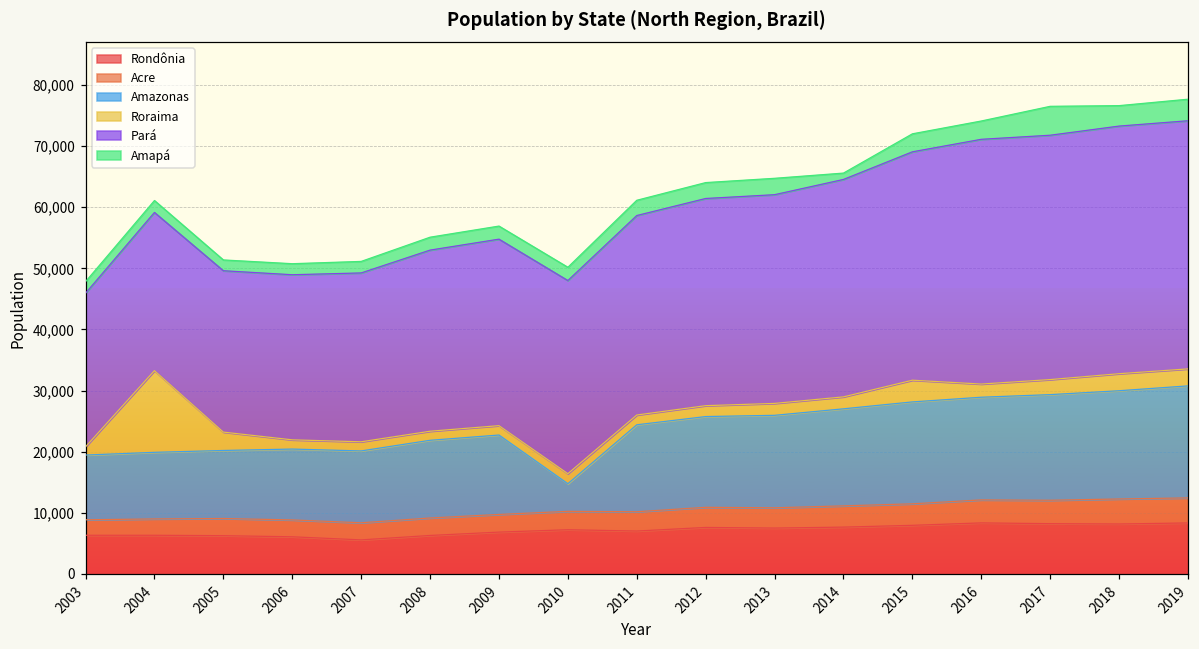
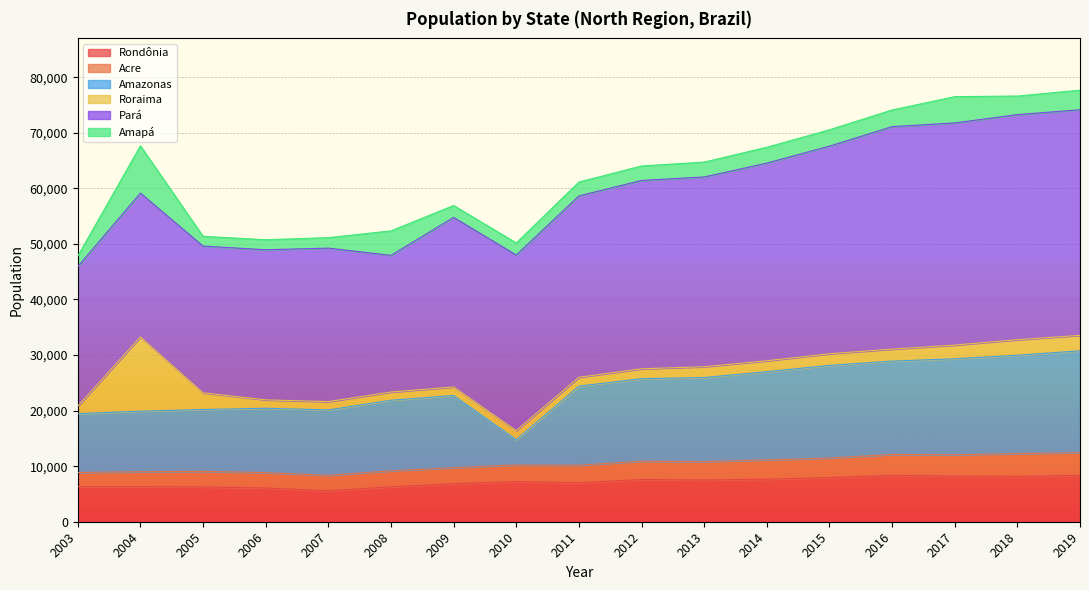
  {
    "Amazonas": {
      "2003": "11,000",
      "2004": "11,000",
      "2005": "11,000",
      "2006": "12,000",
      "2007": "12,000",
      "2008": "13,000",
      "2009": "13,000",
      "2010": "5,000",
      "2011": "14,000",
      "2012": "15,000",
      "2013": "15,000",
      "2014": "16,000",
      "2015": "17,000",
      "2016": "17,000",
      "2017": "17,000",
      "2018": "18,000",
      "2019": "18,000"
    },
    "Roraima": {
      "2003": "1,000",
      "2004": "13,000",
      "2005": "3,000",
      "2006": "2,000",
      "2007": "1,000",
      "2008": "1,000",
      "2009": "2,000",
      "2010": "2,000",
      "2011": "2,000",
      "2012": "2,000",
      "2013": "2,000",
      "2014": "2,000",
-     "2015": "4,000",
+     "2015": "2,000",
      "2016": "2,000",
      "2017": "2,000",
      "2018": "3,000",
      "2019": "3,000"
    },
    "Pará": {
      "2003": "25,000",
      "2004": "26,000",
      "2005": "26,000",
      "2006": "27,000",
      "2007": "28,000",
-     "2008": "30,000",
+     "2008": "25,000",
      "2009": "31,000",
      "2010": "32,000",
      "2011": "33,000",
      "2012": "34,000",
      "2013": "34,000",
      "2014": "36,000",
      "2015": "37,000",
      "2016": "40,000",
      "2017": "40,000",
      "2018": "41,000",
      "2019": "41,000"
    },
    "Amapá": {
      "2003": "2,000",
-     "2004": "2,000",
+     "2004": "9,000",
      "2005": "2,000",
      "2006": "2,000",
      "2007": "2,000",
-     "2008": "2,000",
+     "2008": "4,000",
      "2009": "2,000",
      "2010": "2,000",
      "2011": "2,000",
      "2012": "3,000",
      "2013": "3,000",
-     "2014": "1,000",
+     "2014": "3,000",
      "2015": "3,000",
      "2016": "3,000",
      "2017": "5,000",
      "2018": "3,000",
      "2019": "4,000"
    }
  }
